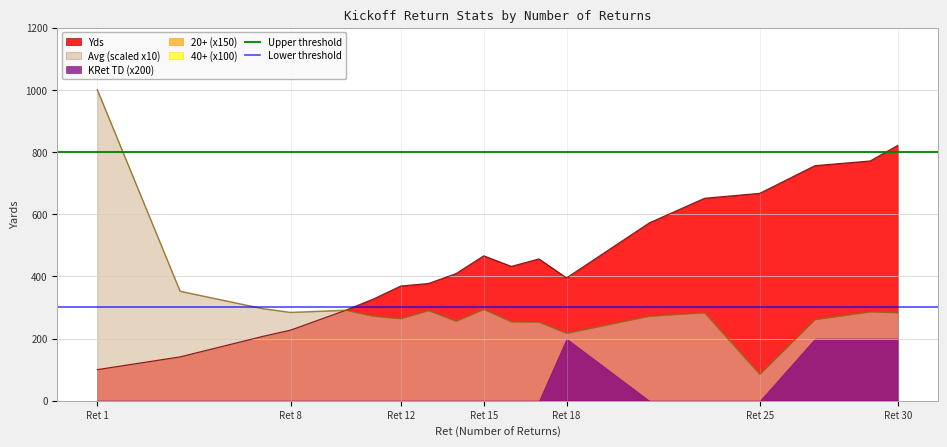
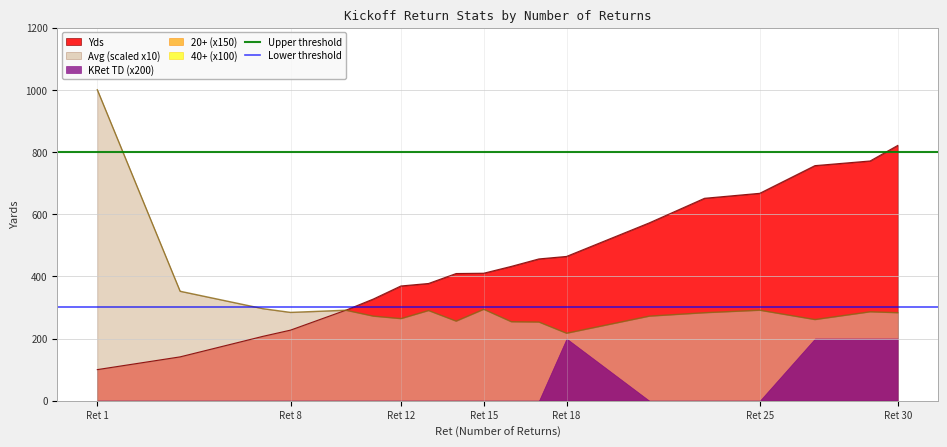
  {
    "Yds": {
      "Ret 1": 100,
      "Ret 8": 230,
      "Ret 12": 370,
-     "Ret 15": 470,
-     "Ret 18": 400,
+     "Ret 15": 410,
+     "Ret 18": 460,
      "Ret 25": 670,
      "Ret 30": 820
    },
    "Avg (scaled x10)": {
      "Ret 1": 1000,
      "Ret 8": 280,
      "Ret 12": 260,
      "Ret 15": 290,
      "Ret 18": 220,
-     "Ret 25": 90,
+     "Ret 25": 290,
      "Ret 30": 280
    },
    "KRet TD (x200)": {
      "Ret 18": 200,
      "Ret 30": 200
    },
    "40+ (x100)": {
      "Ret 18": 0,
      "Ret 30": 0
    }
  }
